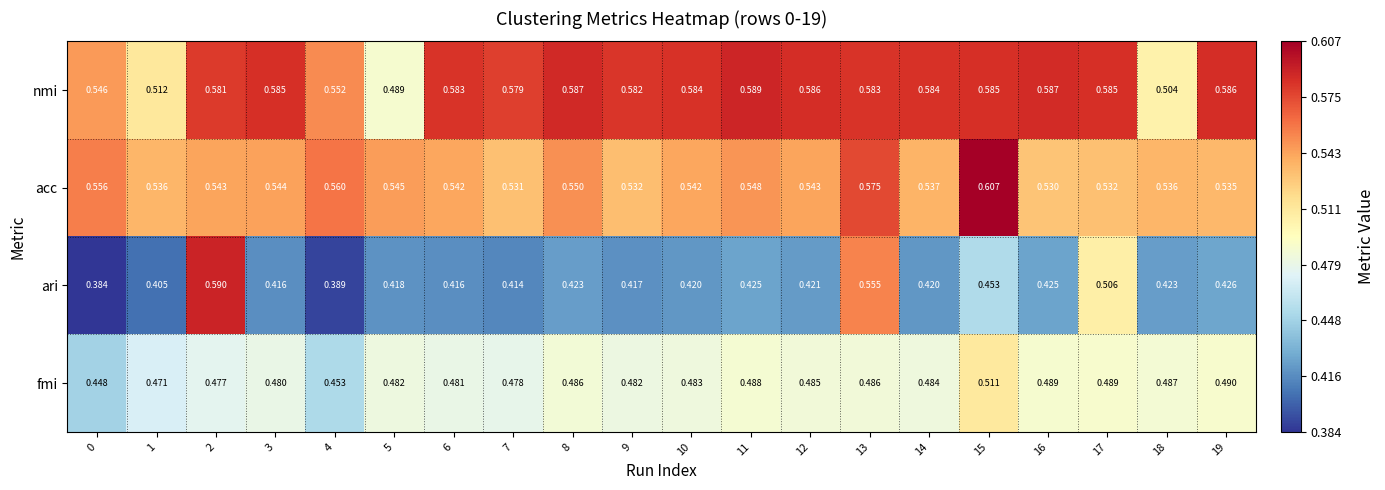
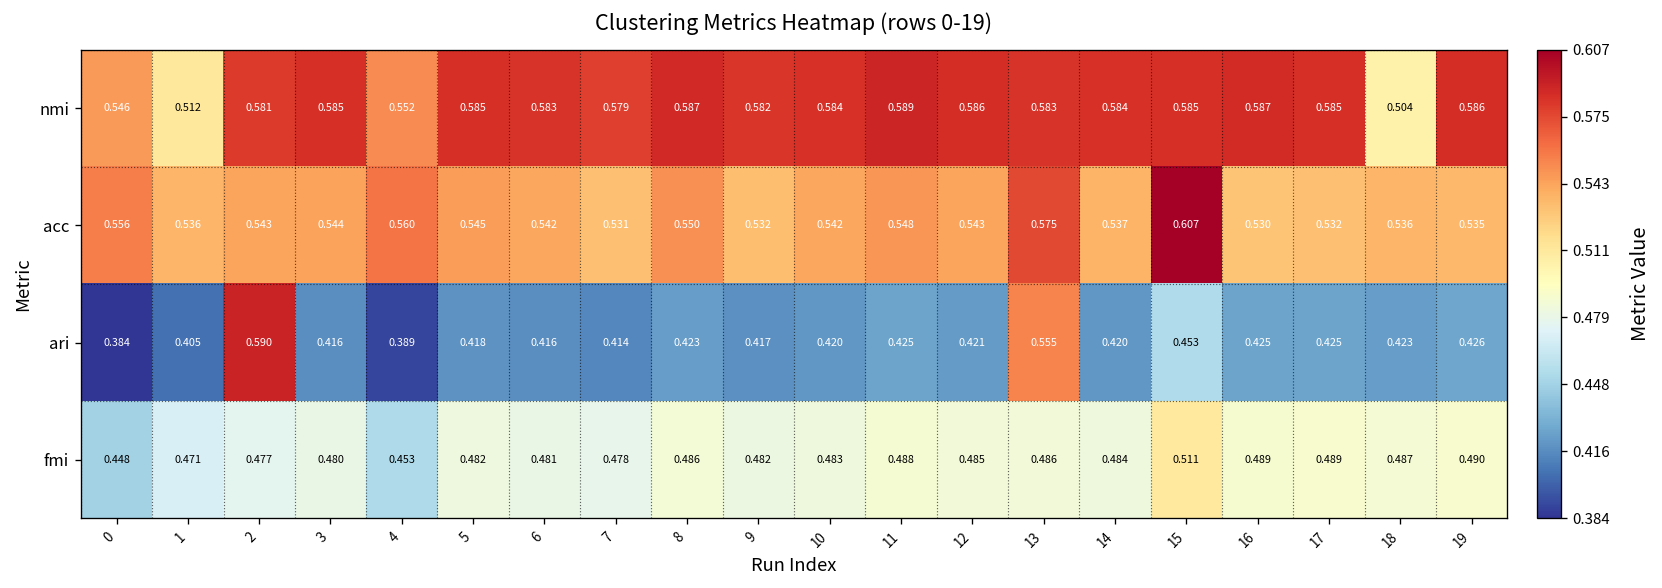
  {
    "nmi": {
      "0": 0.546,
      "1": 0.512,
      "2": 0.581,
      "3": 0.585,
      "4": 0.552,
-     "5": 0.489,
+     "5": 0.585,
      "6": 0.583,
      "7": 0.579,
      "8": 0.587,
      "9": 0.582,
      "10": 0.584,
      "11": 0.589,
      "12": 0.586,
      "13": 0.583,
      "14": 0.584,
      "15": 0.585,
      "16": 0.587,
      "17": 0.585,
      "18": 0.504,
      "19": 0.586
    },
    "acc": {
      "0": 0.556,
      "1": 0.536,
      "2": 0.543,
      "3": 0.544,
      "4": 0.560,
      "5": 0.545,
      "6": 0.542,
      "7": 0.531,
      "8": 0.550,
      "9": 0.532,
      "10": 0.542,
      "11": 0.548,
      "12": 0.543,
      "13": 0.575,
      "14": 0.537,
      "15": 0.607,
      "16": 0.530,
      "17": 0.532,
      "18": 0.536,
      "19": 0.535
    },
    "ari": {
      "0": 0.384,
      "1": 0.405,
      "2": 0.590,
      "3": 0.416,
      "4": 0.389,
      "5": 0.418,
      "6": 0.416,
      "7": 0.414,
      "8": 0.423,
      "9": 0.417,
      "10": 0.420,
      "11": 0.425,
      "12": 0.421,
      "13": 0.555,
      "14": 0.420,
      "15": 0.453,
      "16": 0.425,
-     "17": 0.506,
+     "17": 0.425,
      "18": 0.423,
      "19": 0.426
    },
    "fmi": {
      "0": 0.448,
      "1": 0.471,
      "2": 0.477,
      "3": 0.480,
      "4": 0.453,
      "5": 0.482,
      "6": 0.481,
      "7": 0.478,
      "8": 0.486,
      "9": 0.482,
      "10": 0.483,
      "11": 0.488,
      "12": 0.485,
      "13": 0.486,
      "14": 0.484,
      "15": 0.511,
      "16": 0.489,
      "17": 0.489,
      "18": 0.487,
      "19": 0.490
    }
  }
